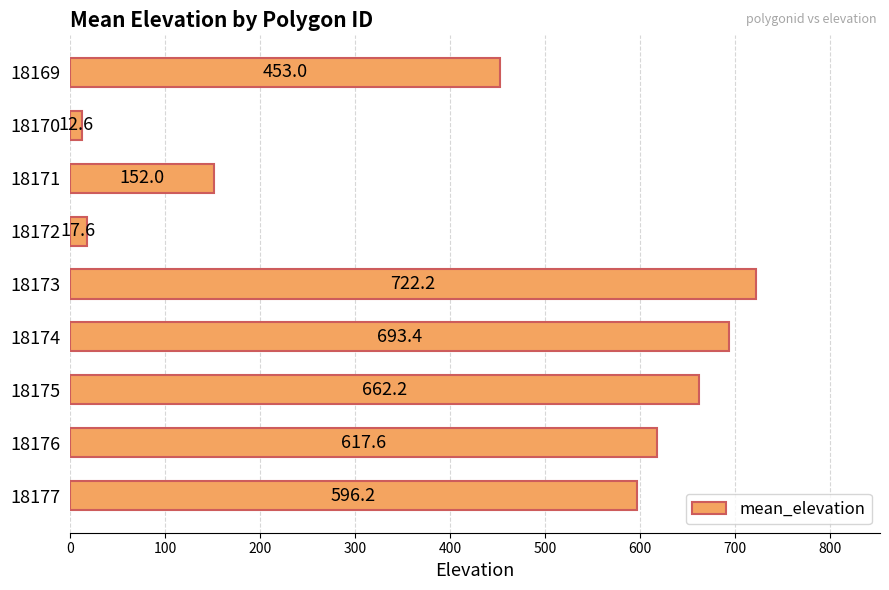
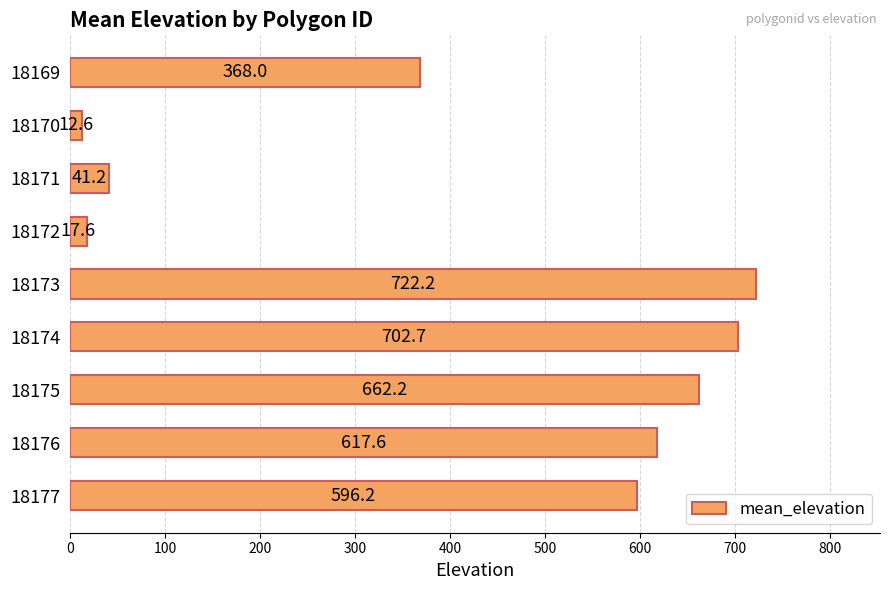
  {
-   "18169": 453.0,
+   "18169": 368.0,
    "18170": 12.6,
-   "18171": 152.0,
+   "18171": 41.2,
    "18172": 17.6,
    "18173": 722.2,
-   "18174": 693.4,
+   "18174": 702.7,
    "18175": 662.2,
    "18176": 617.6,
    "18177": 596.2
  }
